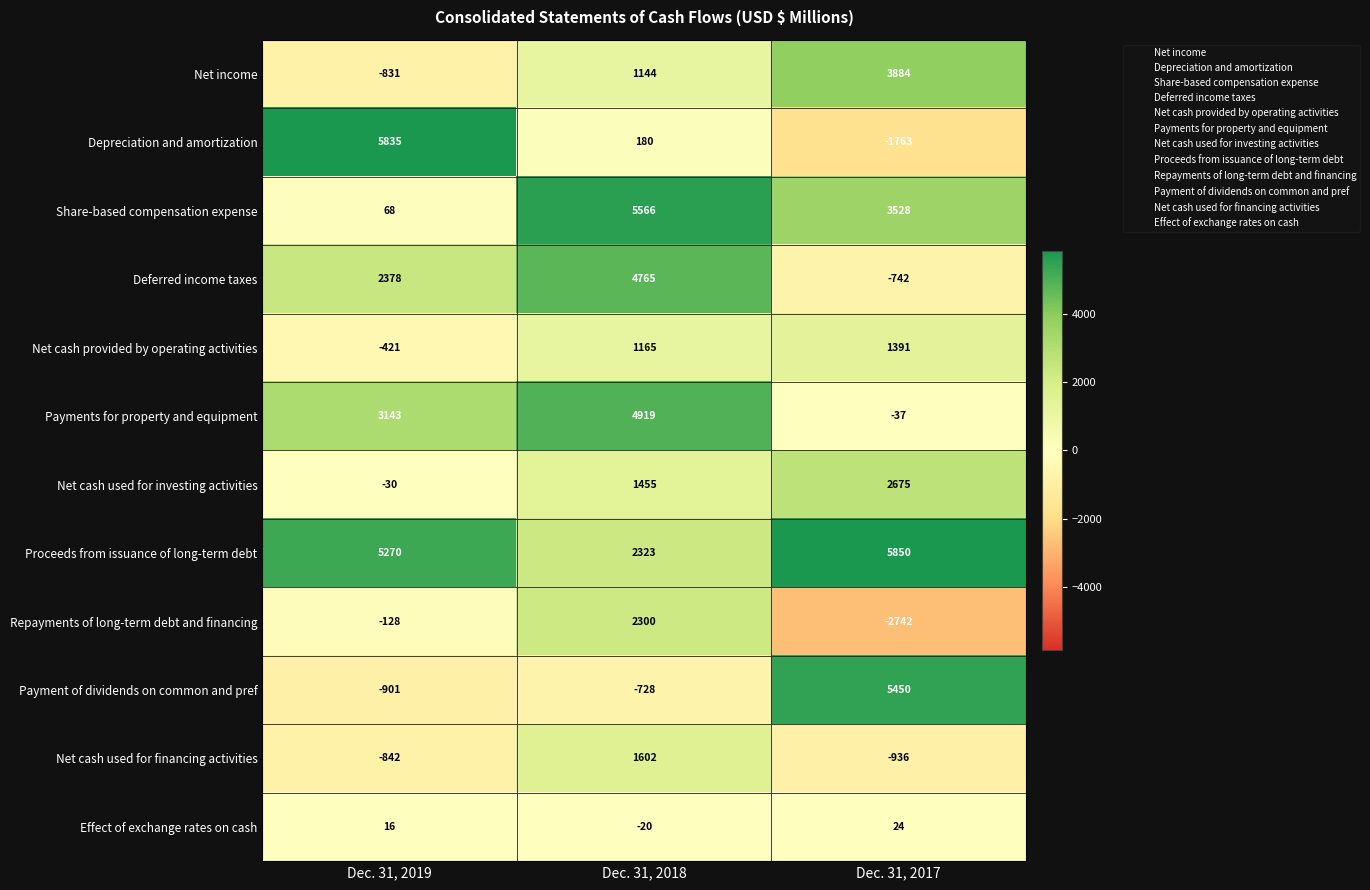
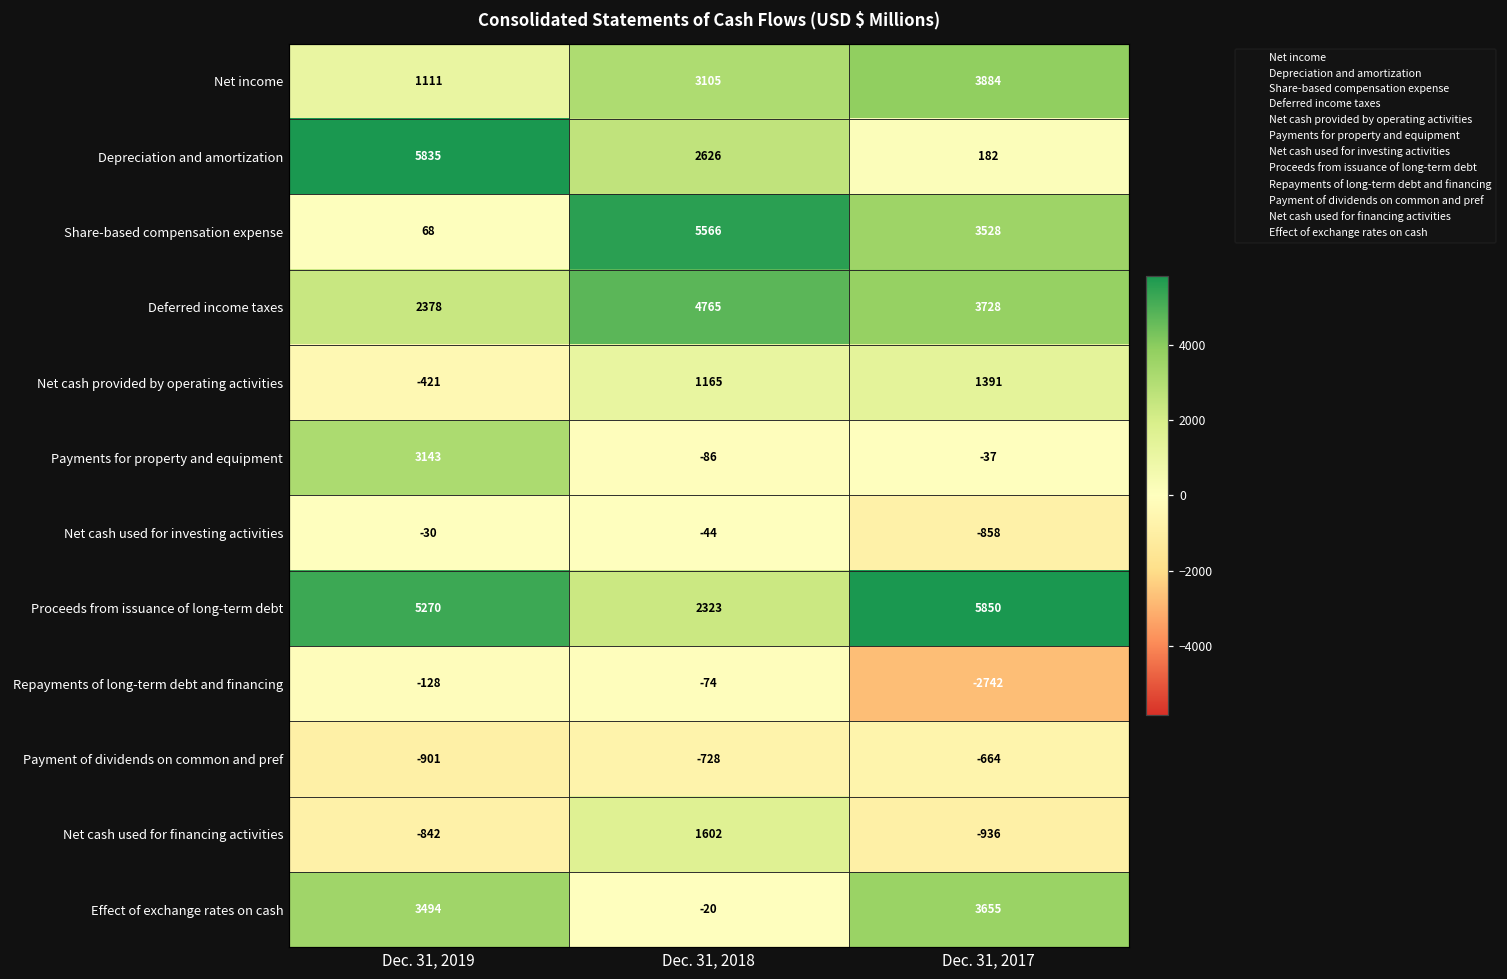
  {
    "Net income": {
-     "Dec. 31, 2019": -831,
-     "Dec. 31, 2018": 1144,
+     "Dec. 31, 2019": 1111,
+     "Dec. 31, 2018": 3105,
      "Dec. 31, 2017": 3884
    },
    "Depreciation and amortization": {
      "Dec. 31, 2019": 5835,
-     "Dec. 31, 2018": 180,
-     "Dec. 31, 2017": -1763
+     "Dec. 31, 2018": 2626,
+     "Dec. 31, 2017": 182
    },
    "Share-based compensation expense": {
      "Dec. 31, 2019": 68,
      "Dec. 31, 2018": 5566,
      "Dec. 31, 2017": 3528
    },
    "Deferred income taxes": {
      "Dec. 31, 2019": 2378,
      "Dec. 31, 2018": 4765,
-     "Dec. 31, 2017": -742
+     "Dec. 31, 2017": 3728
    },
    "Net cash provided by operating activities": {
      "Dec. 31, 2019": -421,
      "Dec. 31, 2018": 1165,
      "Dec. 31, 2017": 1391
    },
    "Payments for property and equipment": {
      "Dec. 31, 2019": 3143,
-     "Dec. 31, 2018": 4919,
+     "Dec. 31, 2018": -86,
      "Dec. 31, 2017": -37
    },
    "Net cash used for investing activities": {
      "Dec. 31, 2019": -30,
-     "Dec. 31, 2018": 1455,
-     "Dec. 31, 2017": 2675
+     "Dec. 31, 2018": -44,
+     "Dec. 31, 2017": -858
    },
    "Proceeds from issuance of long-term debt": {
      "Dec. 31, 2019": 5270,
      "Dec. 31, 2018": 2323,
      "Dec. 31, 2017": 5850
    },
    "Repayments of long-term debt and financing": {
      "Dec. 31, 2019": -128,
-     "Dec. 31, 2018": 2300,
+     "Dec. 31, 2018": -74,
      "Dec. 31, 2017": -2742
    },
    "Payment of dividends on common and pref": {
      "Dec. 31, 2019": -901,
      "Dec. 31, 2018": -728,
-     "Dec. 31, 2017": 5450
+     "Dec. 31, 2017": -664
    },
    "Net cash used for financing activities": {
      "Dec. 31, 2019": -842,
      "Dec. 31, 2018": 1602,
      "Dec. 31, 2017": -936
    },
    "Effect of exchange rates on cash": {
-     "Dec. 31, 2019": 16,
+     "Dec. 31, 2019": 3494,
      "Dec. 31, 2018": -20,
-     "Dec. 31, 2017": 24
+     "Dec. 31, 2017": 3655
    }
  }
